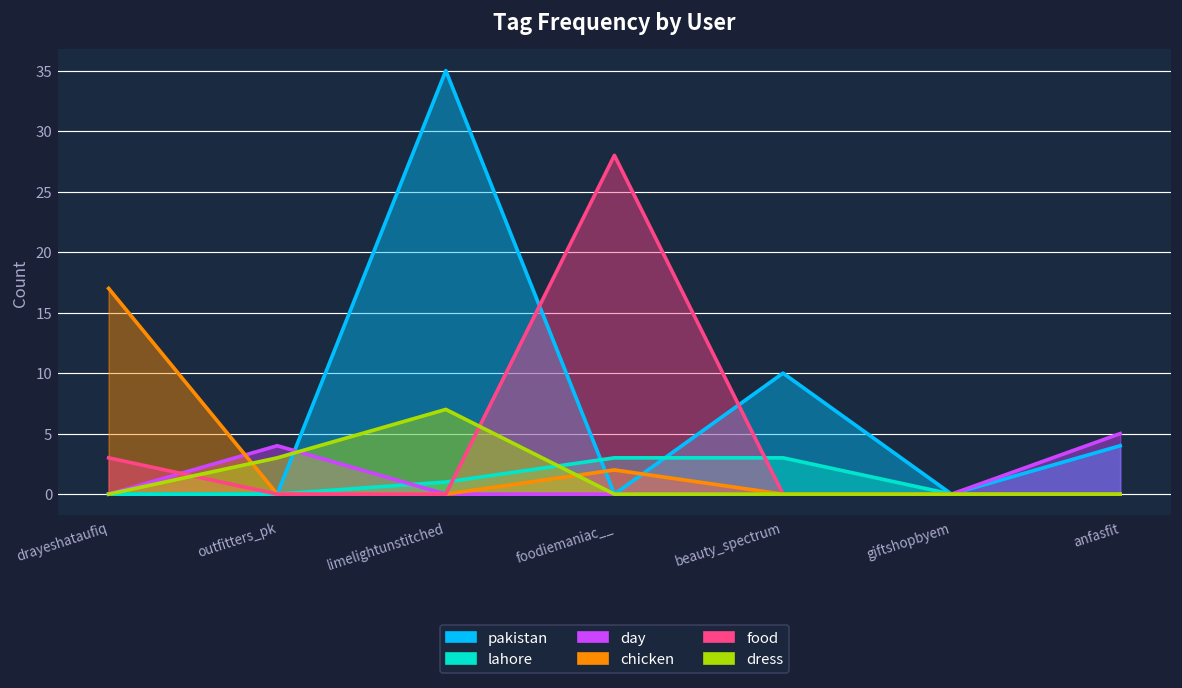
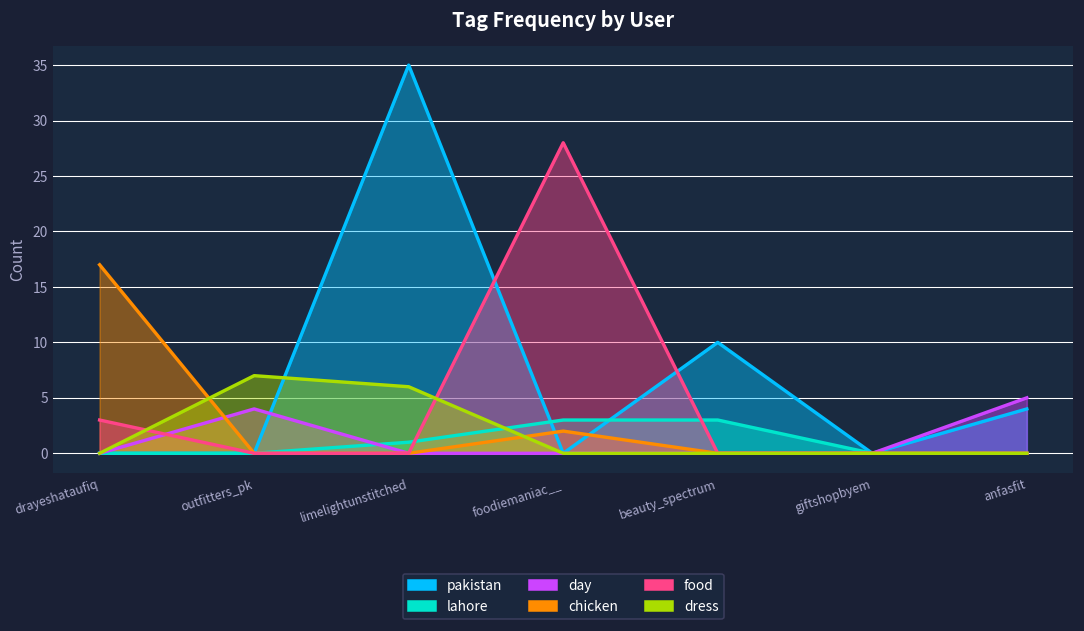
  {
    "day": {
      "outfitters_pk": 4,
      "anfasfit": 5
    },
    "chicken": {
      "drayeshataufiq": 17,
      "foodiemaniac__": 2
    },
    "food": {
      "drayeshataufiq": 3,
      "foodiemaniac__": 28
    },
    "dress": {
-     "outfitters_pk": 3,
-     "limelightunstitched": 7
+     "outfitters_pk": 7,
+     "limelightunstitched": 6
    }
  }
